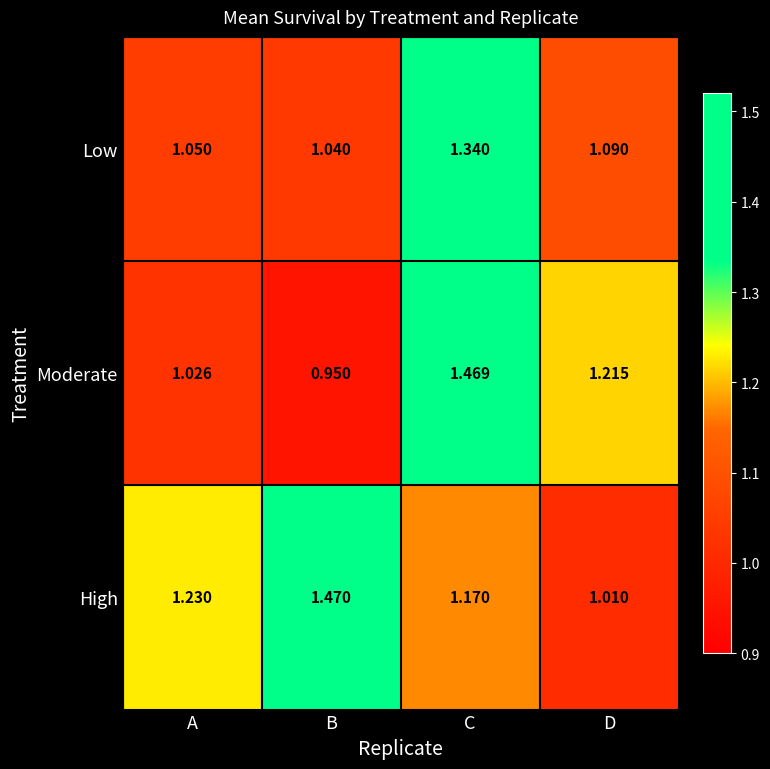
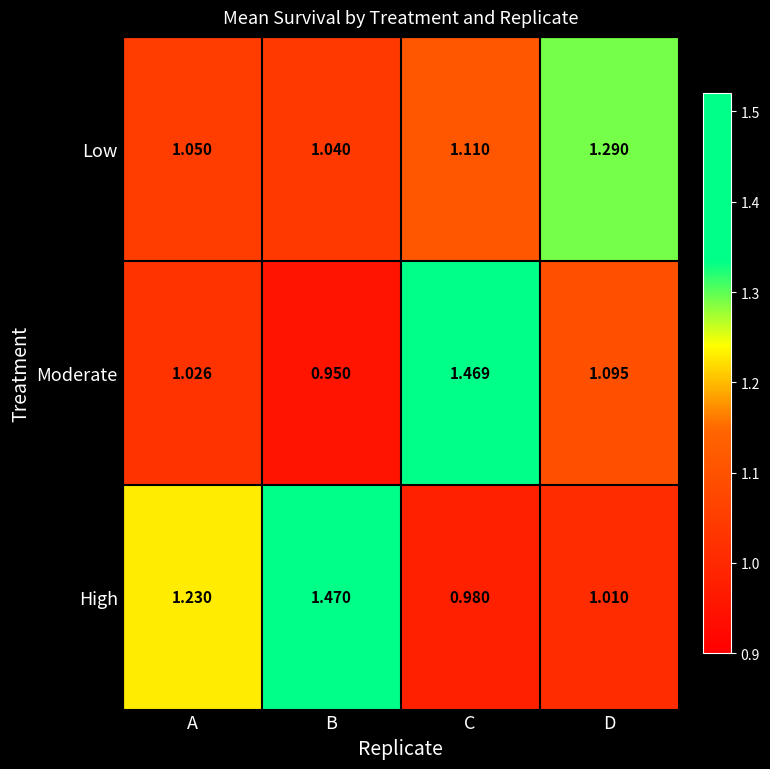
  {
    "Low": {
      "A": 1.050,
      "B": 1.040,
-     "C": 1.340,
-     "D": 1.090
+     "C": 1.110,
+     "D": 1.290
    },
    "Moderate": {
      "A": 1.026,
      "B": 0.950,
      "C": 1.469,
-     "D": 1.215
+     "D": 1.095
    },
    "High": {
      "A": 1.230,
      "B": 1.470,
-     "C": 1.170,
+     "C": 0.980,
      "D": 1.010
    }
  }
